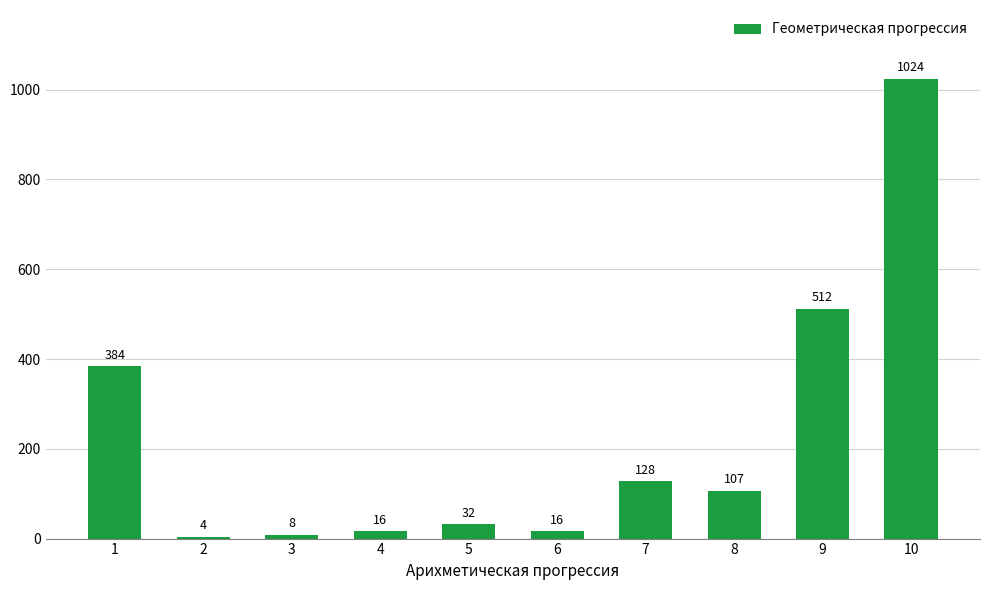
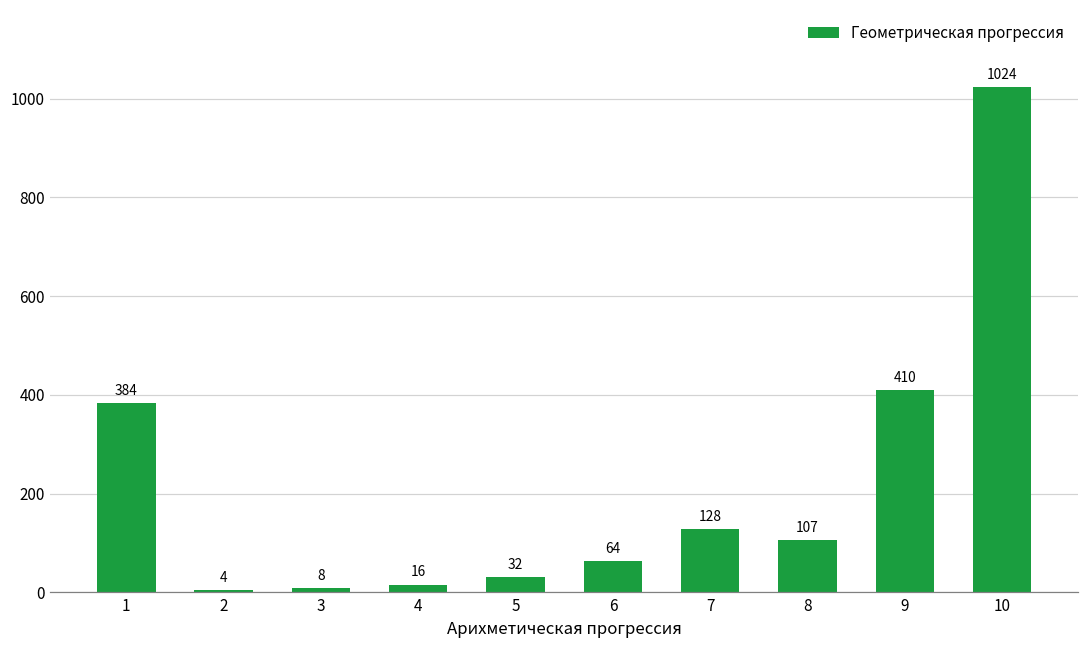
  {
    "1": 384,
    "2": 4,
    "3": 8,
    "4": 16,
    "5": 32,
-   "6": 16,
+   "6": 64,
    "7": 128,
    "8": 107,
-   "9": 512,
+   "9": 410,
    "10": 1024
  }
